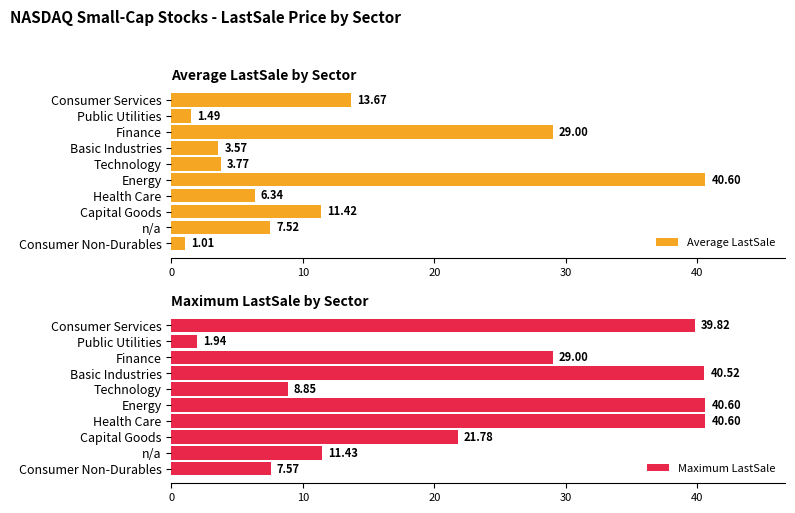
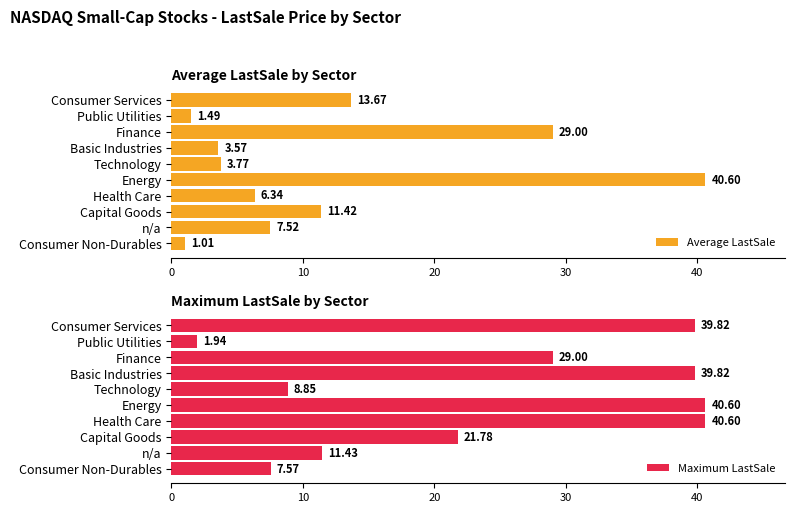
  {
    "Average LastSale by Sector": {
      "Consumer Services": 13.67,
      "Public Utilities": 1.49,
      "Finance": 29.00,
      "Basic Industries": 3.57,
      "Technology": 3.77,
      "Energy": 40.60,
      "Health Care": 6.34,
      "Capital Goods": 11.42,
      "n/a": 7.52,
      "Consumer Non-Durables": 1.01
    },
    "Maximum LastSale by Sector": {
      "Consumer Services": 39.82,
      "Public Utilities": 1.94,
      "Finance": 29.00,
-     "Basic Industries": 40.52,
+     "Basic Industries": 39.82,
      "Technology": 8.85,
      "Energy": 40.60,
      "Health Care": 40.60,
      "Capital Goods": 21.78,
      "n/a": 11.43,
      "Consumer Non-Durables": 7.57
    }
  }
